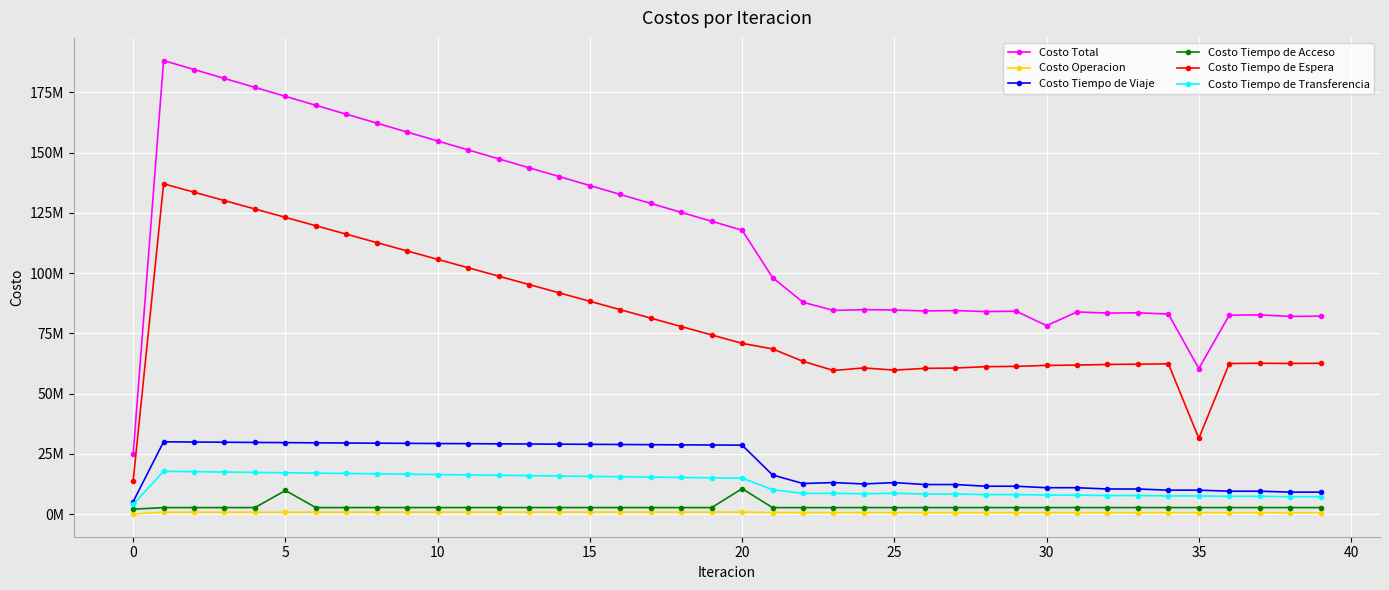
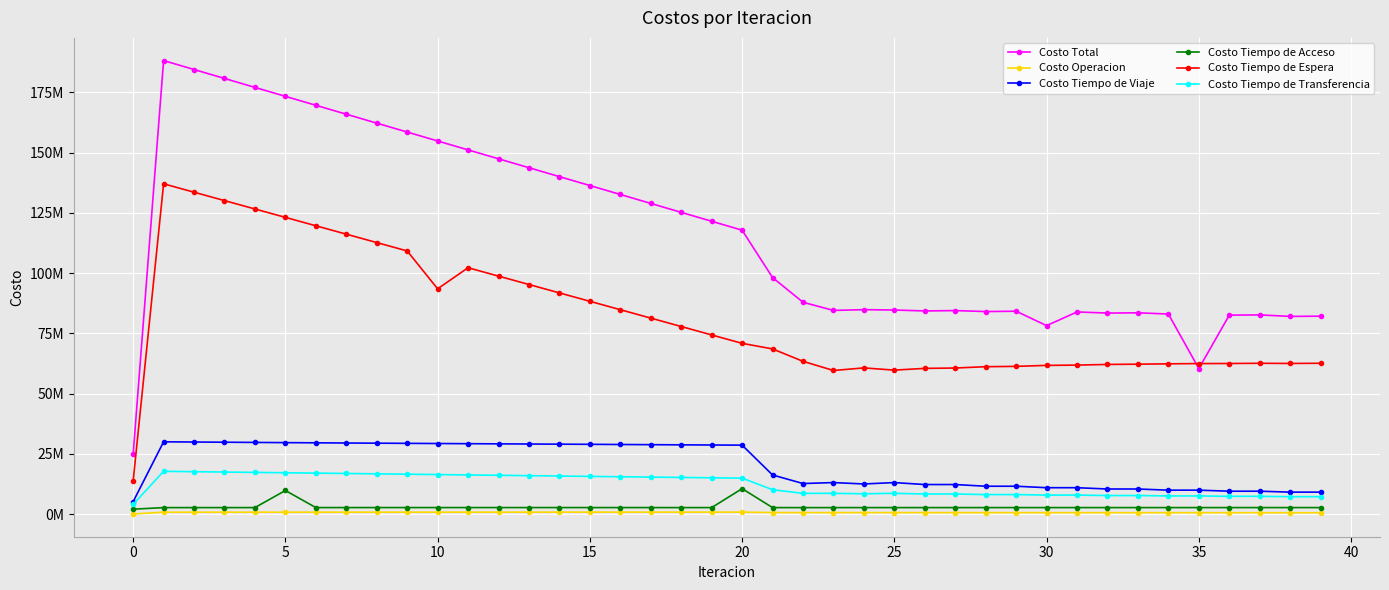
  {
    "Costo Total": {
      "0": 25000000,
      "5": 173000000,
      "10": 155000000,
      "15": 136000000,
      "20": 118000000,
      "25": 85000000,
      "30": 78000000,
      "35": 60000000
    },
    "Costo Operacion": {
      "0": 0,
      "5": 1000000,
      "10": 1000000,
      "15": 1000000,
      "20": 1000000,
      "25": 1000000,
      "30": 1000000,
      "35": 1000000
    },
    "Costo Tiempo de Viaje": {
      "0": 5000000,
      "5": 30000000,
      "10": 29000000,
      "15": 29000000,
      "20": 29000000,
      "25": 13000000,
      "30": 11000000,
      "35": 10000000
    },
    "Costo Tiempo de Acceso": {
      "0": 2000000,
      "5": 10000000,
      "10": 3000000,
      "15": 3000000,
      "20": 11000000,
      "25": 3000000,
      "30": 3000000,
      "35": 3000000
    },
    "Costo Tiempo de Espera": {
      "0": 14000000,
      "5": 123000000,
-     "10": 106000000,
+     "10": 93000000,
      "15": 88000000,
      "20": 71000000,
      "25": 60000000,
      "30": 62000000,
-     "35": 31000000
+     "35": 62000000
    },
    "Costo Tiempo de Transferencia": {
      "0": 4000000,
      "5": 17000000,
      "10": 16000000,
      "15": 16000000,
      "20": 15000000,
      "25": 9000000,
      "30": 8000000,
      "35": 8000000
    }
  }
